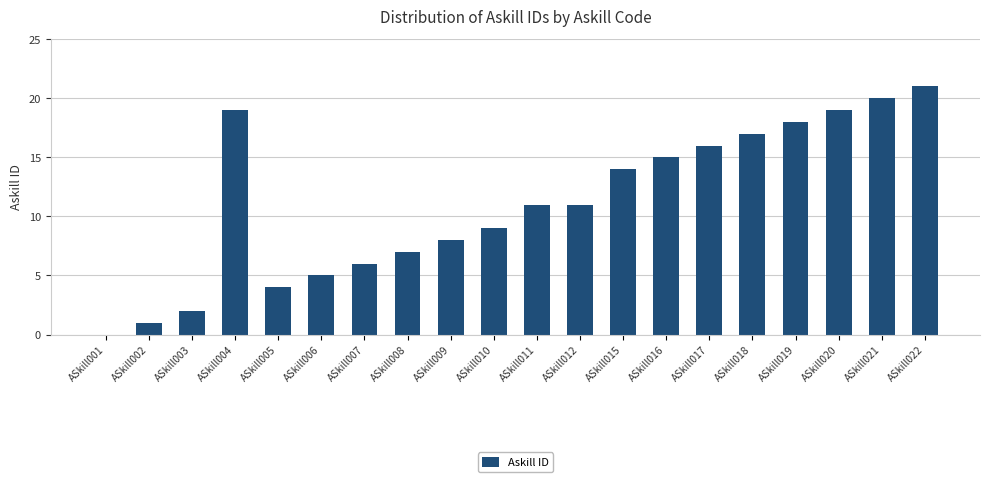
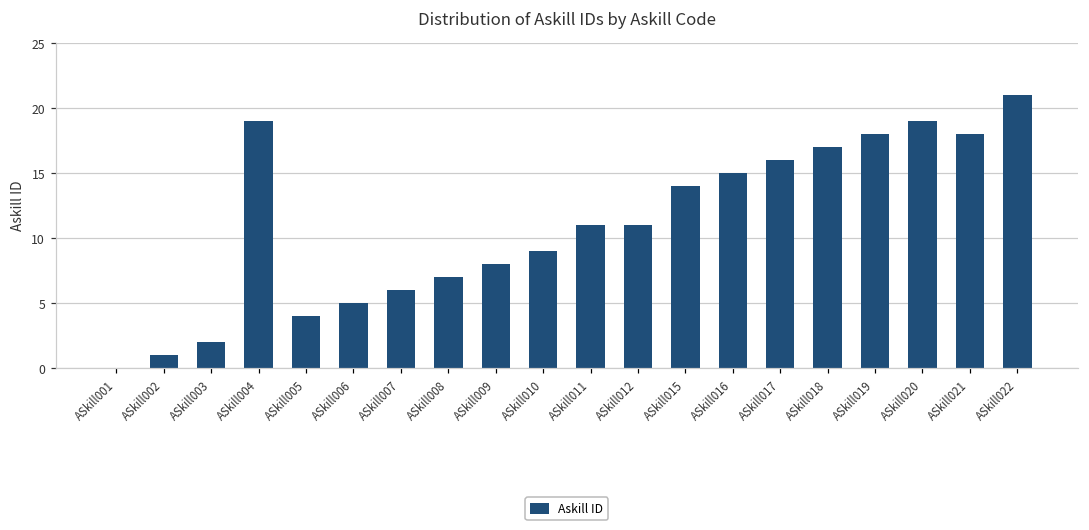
  {
    "ASkill001": 0,
    "ASkill002": 1,
    "ASkill003": 2,
    "ASkill004": 19,
    "ASkill005": 4,
    "ASkill006": 5,
    "ASkill007": 6,
    "ASkill008": 7,
    "ASkill009": 8,
    "ASkill010": 9,
    "ASkill011": 11,
    "ASkill012": 11,
    "ASkill015": 14,
    "ASkill016": 15,
    "ASkill017": 16,
    "ASkill018": 17,
    "ASkill019": 18,
    "ASkill020": 19,
-   "ASkill021": 20,
+   "ASkill021": 18,
    "ASkill022": 21
  }
